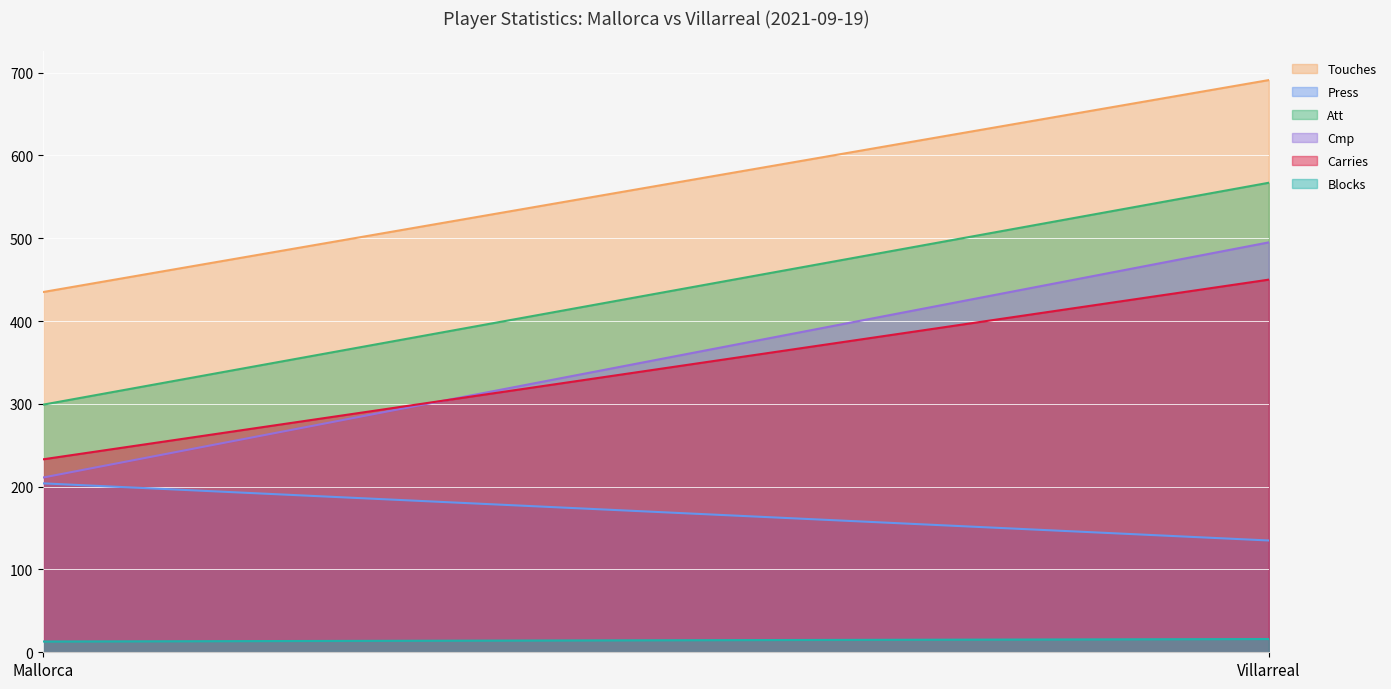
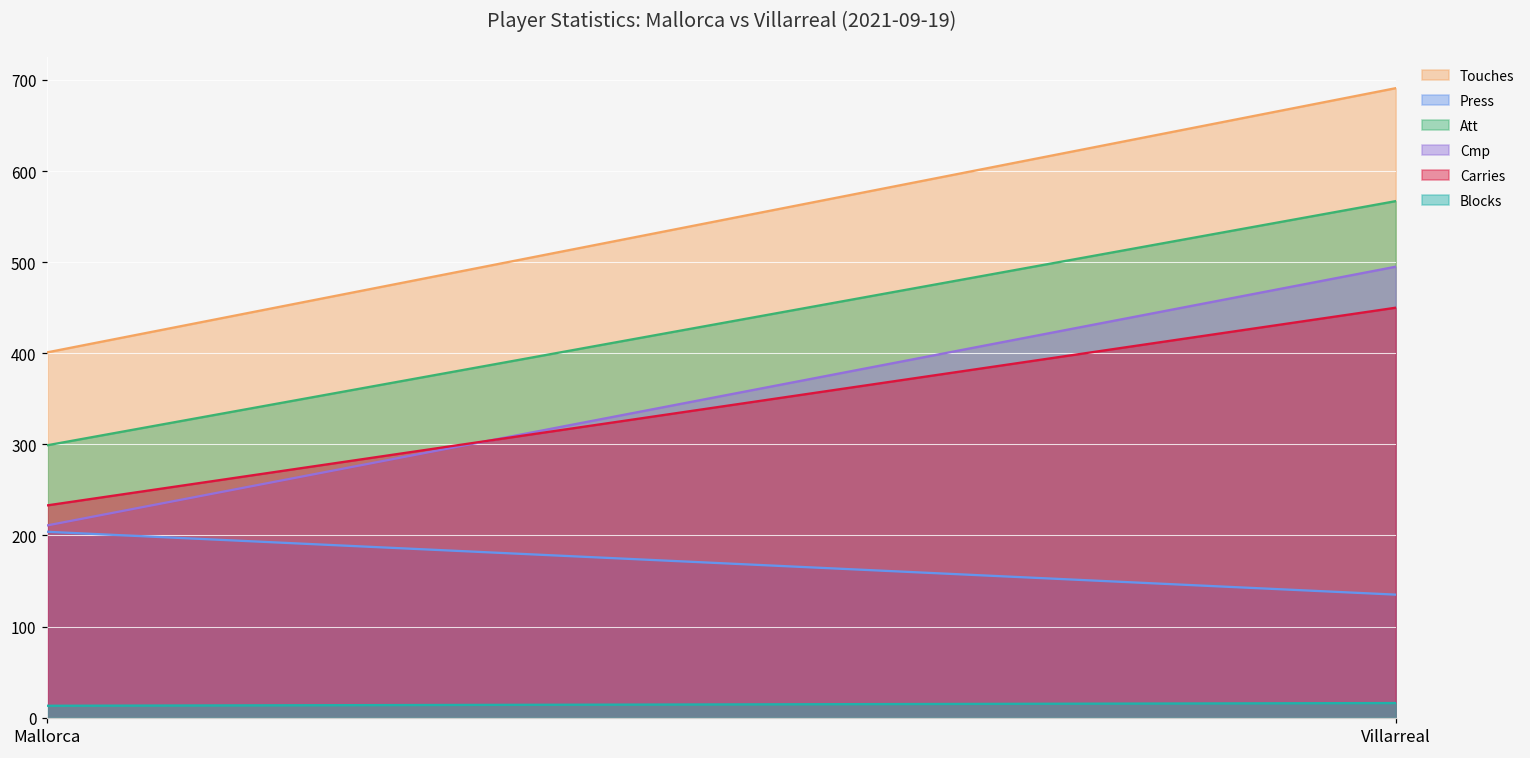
  {
    "Touches": {
-     "Mallorca": 440,
+     "Mallorca": 400,
      "Villarreal": 690
    },
    "Carries": {
      "Mallorca": 230,
      "Villarreal": 450
    }
  }
